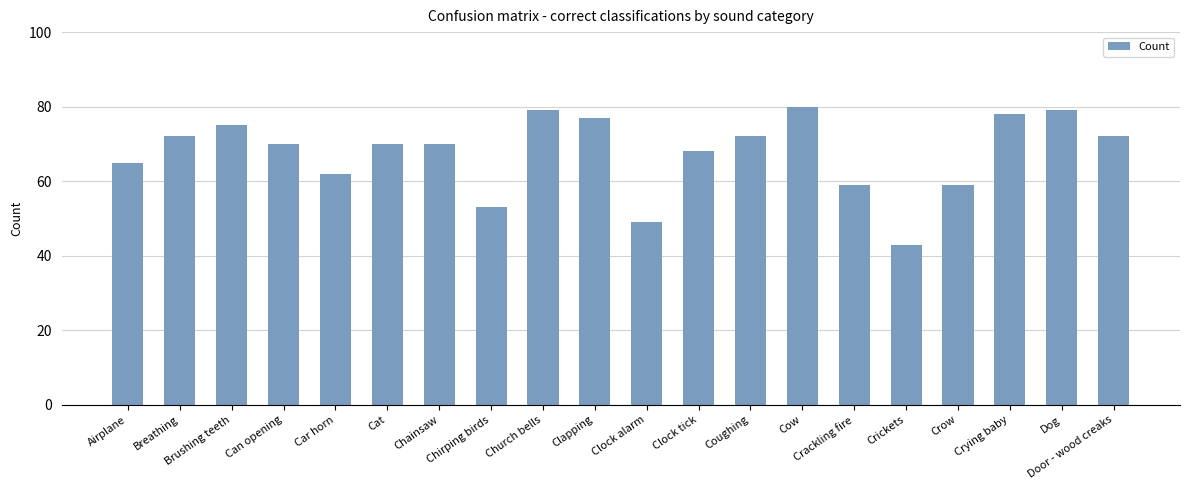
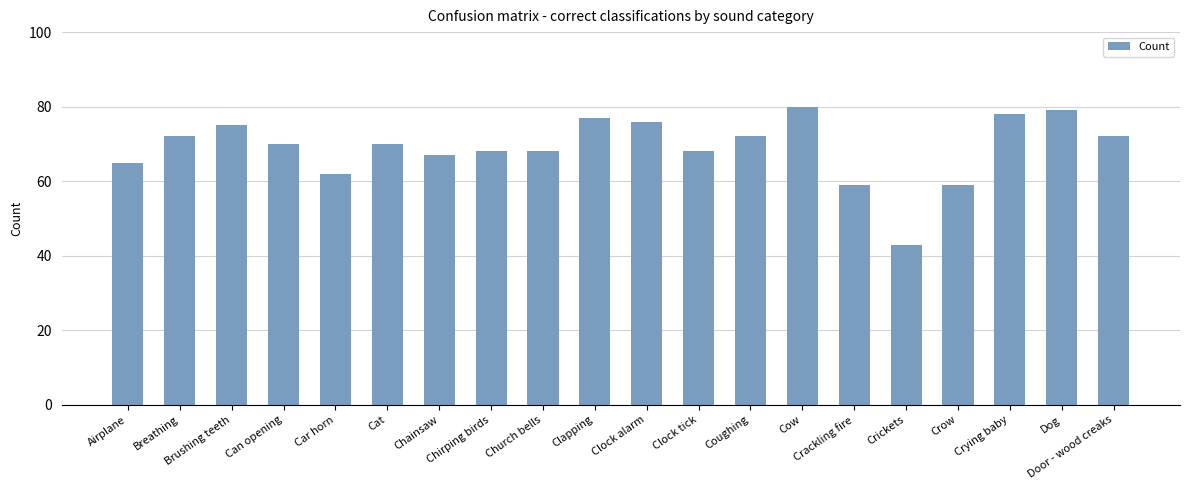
  {
    "Airplane": 65,
    "Breathing": 72,
    "Brushing teeth": 75,
    "Can opening": 70,
    "Car horn": 62,
    "Cat": 70,
-   "Chainsaw": 70,
-   "Chirping birds": 53,
-   "Church bells": 79,
+   "Chainsaw": 67,
+   "Chirping birds": 68,
+   "Church bells": 68,
    "Clapping": 77,
-   "Clock alarm": 49,
+   "Clock alarm": 76,
    "Clock tick": 68,
    "Coughing": 72,
    "Cow": 80,
    "Crackling fire": 59,
    "Crickets": 43,
    "Crow": 59,
    "Crying baby": 78,
    "Dog": 79,
    "Door - wood creaks": 72
  }
